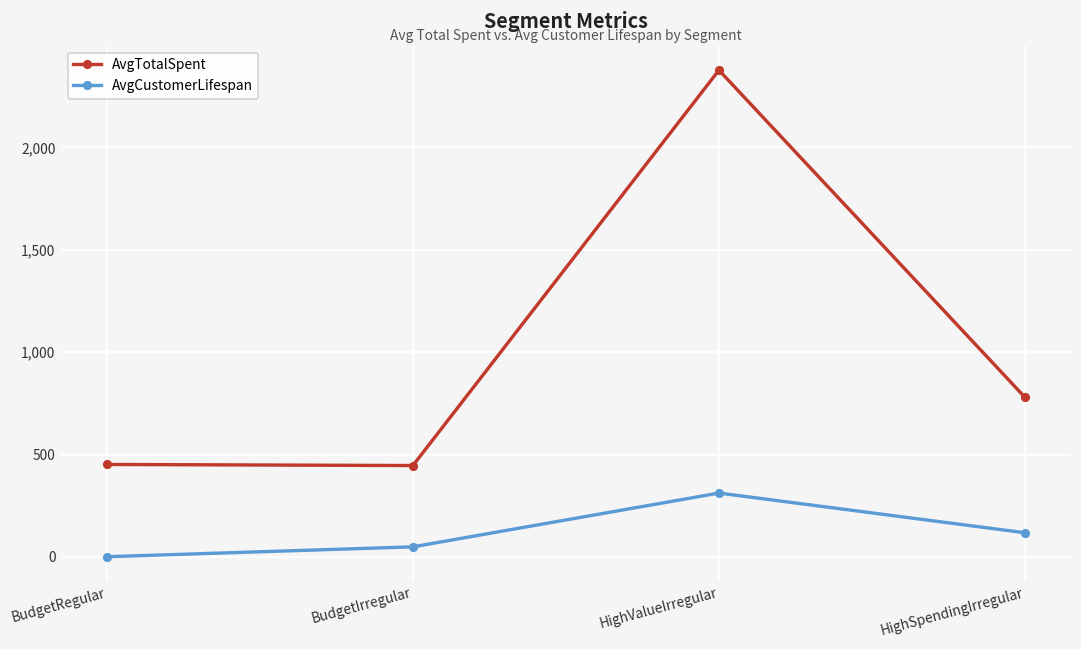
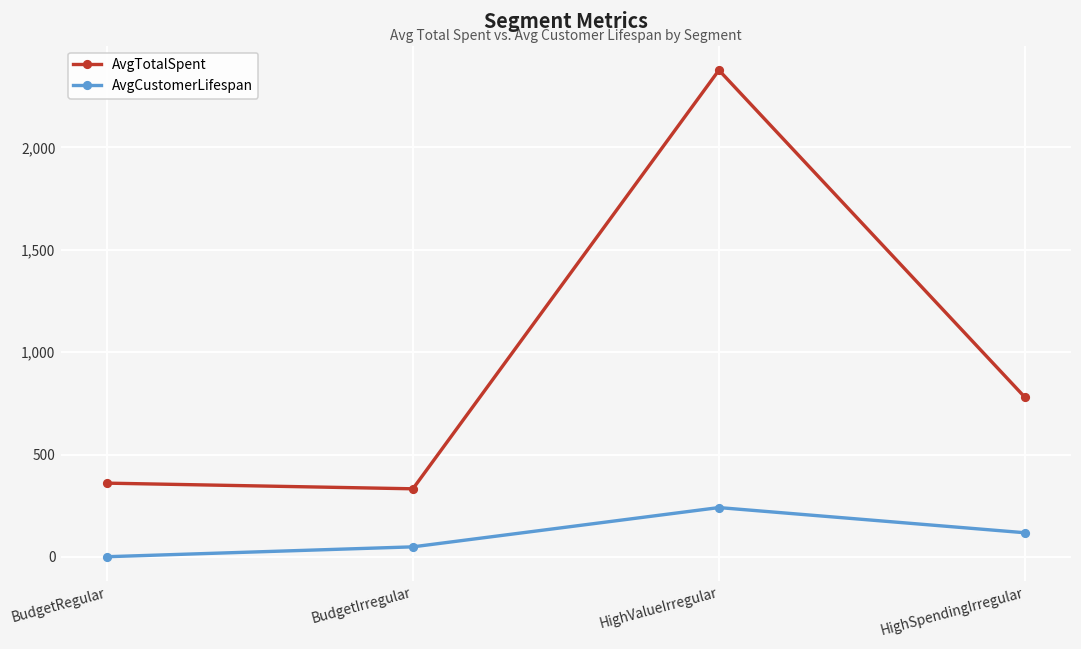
  {
    "AvgTotalSpent": {
-     "BudgetRegular": "450",
-     "BudgetIrregular": "450",
+     "BudgetRegular": "360",
+     "BudgetIrregular": "330",
      "HighValueIrregular": "2,380",
      "HighSpendingIrregular": "780"
    },
    "AvgCustomerLifespan": {
      "BudgetRegular": "0",
      "BudgetIrregular": "50",
-     "HighValueIrregular": "310",
+     "HighValueIrregular": "240",
      "HighSpendingIrregular": "120"
    }
  }
